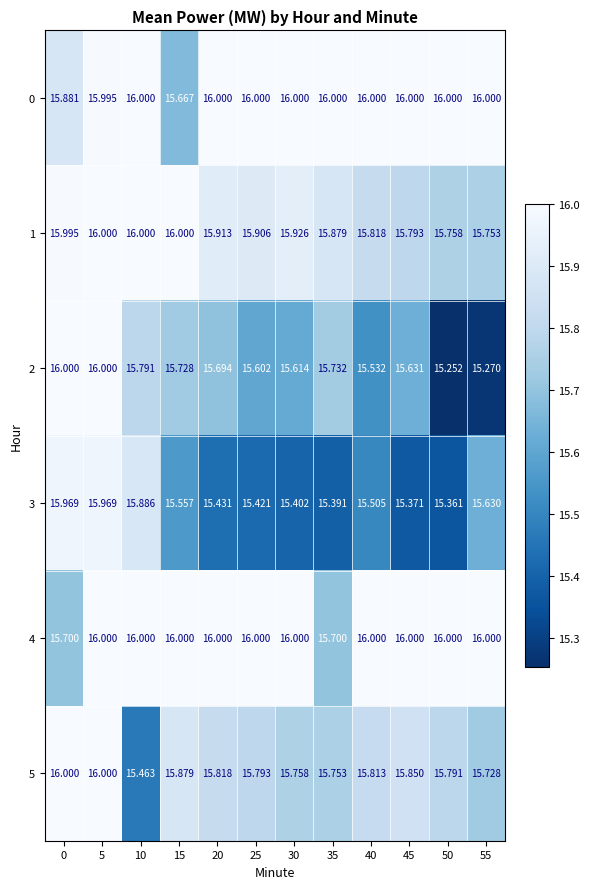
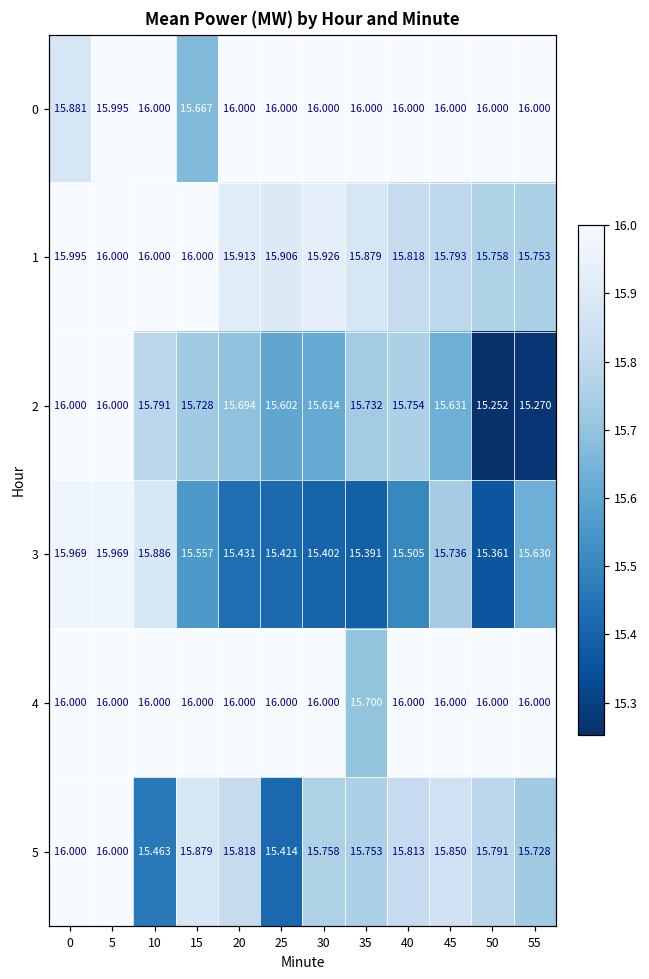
  {
    "0": {
      "0": 15.881,
      "5": 15.995,
      "10": 16.000,
      "15": 15.667,
      "20": 16.000,
      "25": 16.000,
      "30": 16.000,
      "35": 16.000,
      "40": 16.000,
      "45": 16.000,
      "50": 16.000,
      "55": 16.000
    },
    "1": {
      "0": 15.995,
      "5": 16.000,
      "10": 16.000,
      "15": 16.000,
      "20": 15.913,
      "25": 15.906,
      "30": 15.926,
      "35": 15.879,
      "40": 15.818,
      "45": 15.793,
      "50": 15.758,
      "55": 15.753
    },
    "2": {
      "0": 16.000,
      "5": 16.000,
      "10": 15.791,
      "15": 15.728,
      "20": 15.694,
      "25": 15.602,
      "30": 15.614,
      "35": 15.732,
-     "40": 15.532,
+     "40": 15.754,
      "45": 15.631,
      "50": 15.252,
      "55": 15.270
    },
    "3": {
      "0": 15.969,
      "5": 15.969,
      "10": 15.886,
      "15": 15.557,
      "20": 15.431,
      "25": 15.421,
      "30": 15.402,
      "35": 15.391,
      "40": 15.505,
-     "45": 15.371,
+     "45": 15.736,
      "50": 15.361,
      "55": 15.630
    },
    "4": {
-     "0": 15.700,
+     "0": 16.000,
      "5": 16.000,
      "10": 16.000,
      "15": 16.000,
      "20": 16.000,
      "25": 16.000,
      "30": 16.000,
      "35": 15.700,
      "40": 16.000,
      "45": 16.000,
      "50": 16.000,
      "55": 16.000
    },
    "5": {
      "0": 16.000,
      "5": 16.000,
      "10": 15.463,
      "15": 15.879,
      "20": 15.818,
-     "25": 15.793,
+     "25": 15.414,
      "30": 15.758,
      "35": 15.753,
      "40": 15.813,
      "45": 15.850,
      "50": 15.791,
      "55": 15.728
    }
  }
